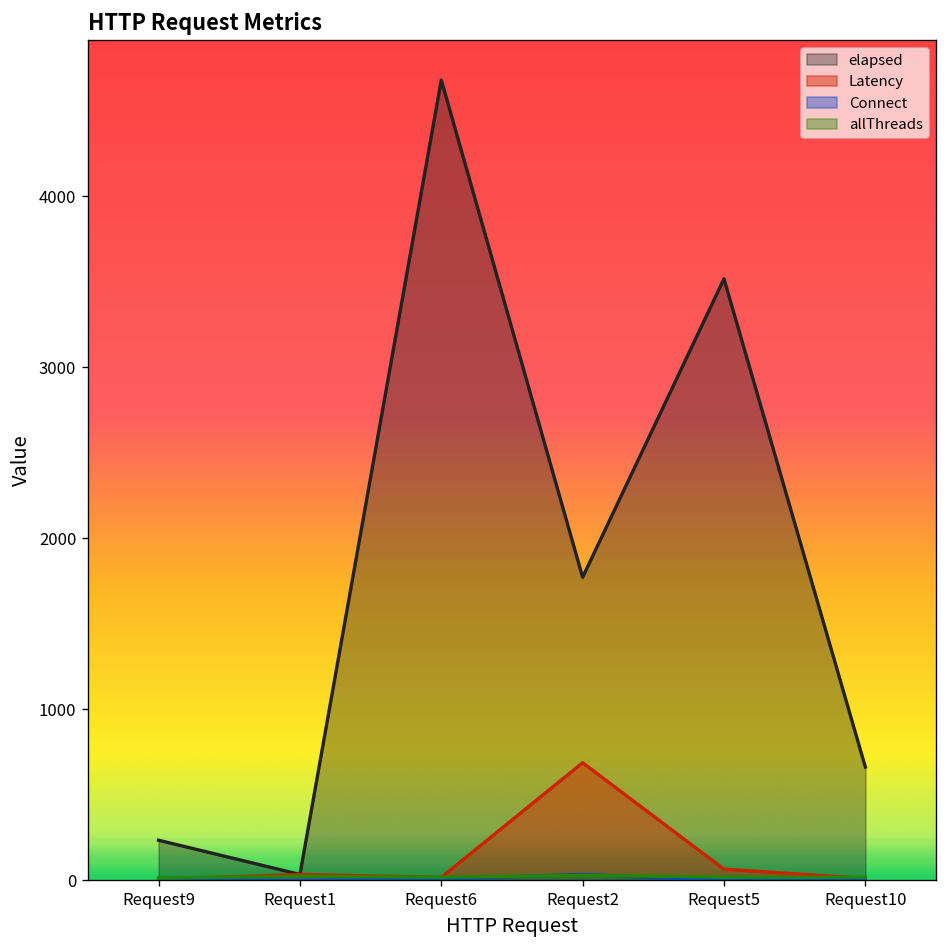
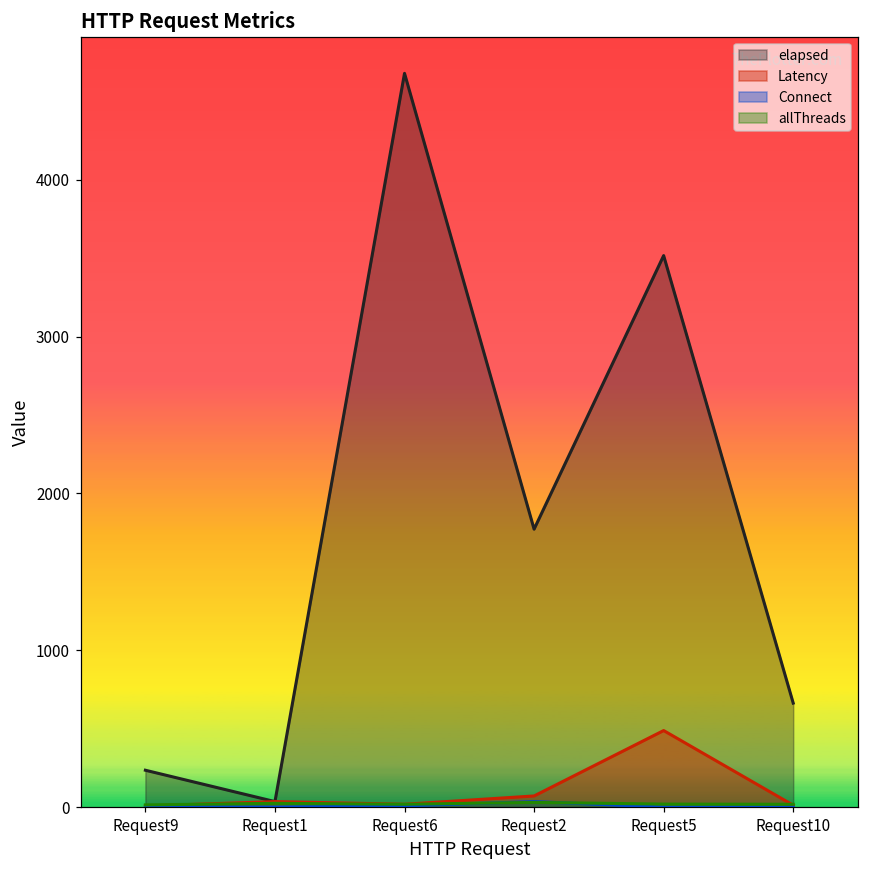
  {
    "Latency": {
-     "Request2": 690,
-     "Request5": 70
+     "Request2": 70,
+     "Request5": 490
    },
    "Connect": {
      "Request1": 0,
      "Request5": 0
    }
  }
